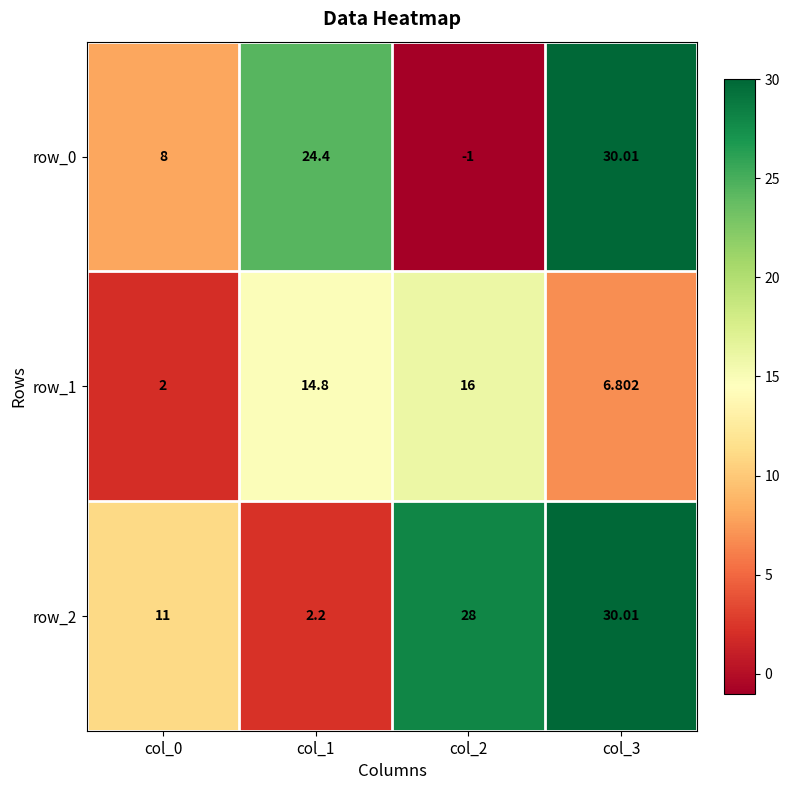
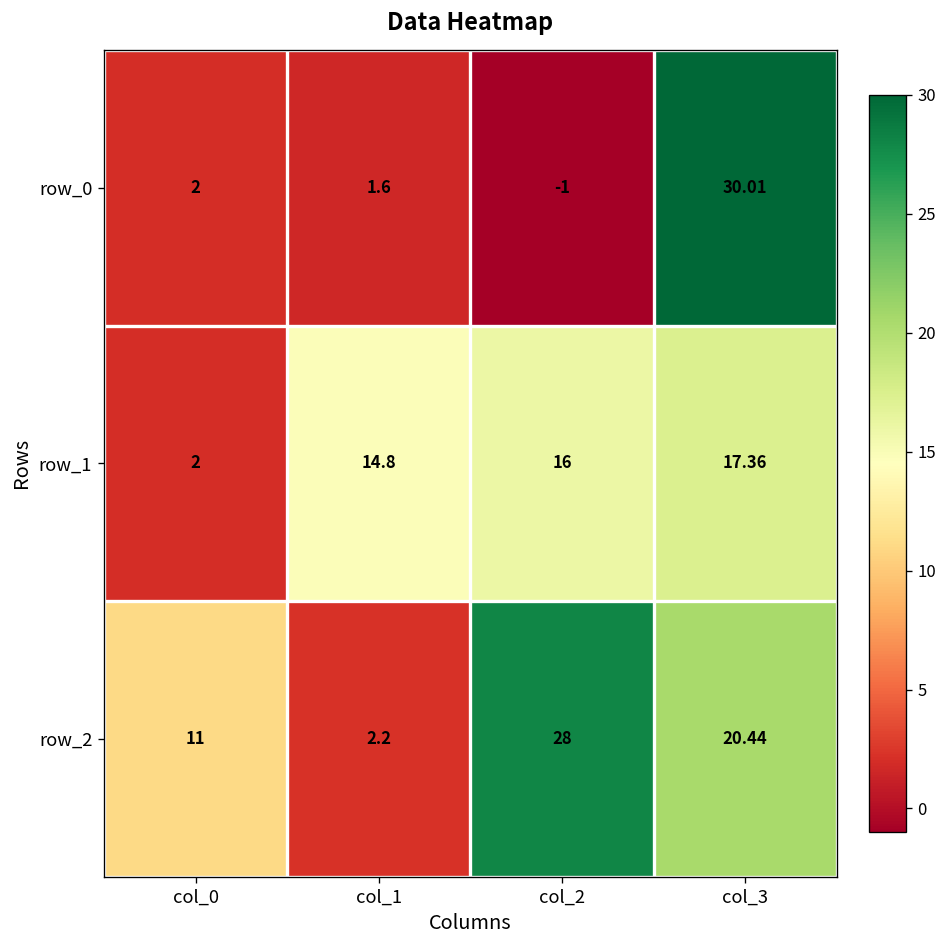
  {
    "row_0": {
-     "col_0": 8,
-     "col_1": 24.4,
+     "col_0": 2,
+     "col_1": 1.6,
      "col_2": -1,
      "col_3": 30.01
    },
    "row_1": {
      "col_0": 2,
      "col_1": 14.8,
      "col_2": 16,
-     "col_3": 6.802
+     "col_3": 17.36
    },
    "row_2": {
      "col_0": 11,
      "col_1": 2.2,
      "col_2": 28,
-     "col_3": 30.01
+     "col_3": 20.44
    }
  }
